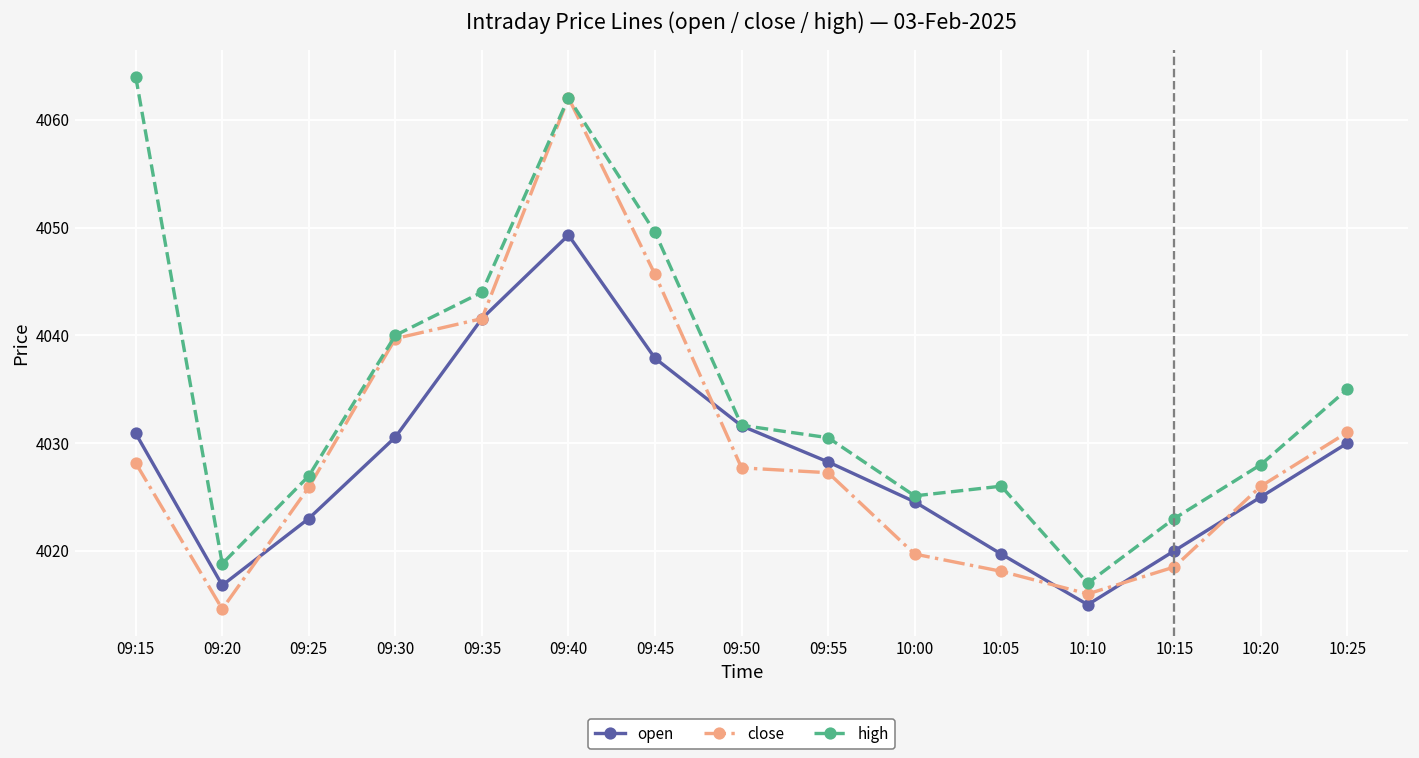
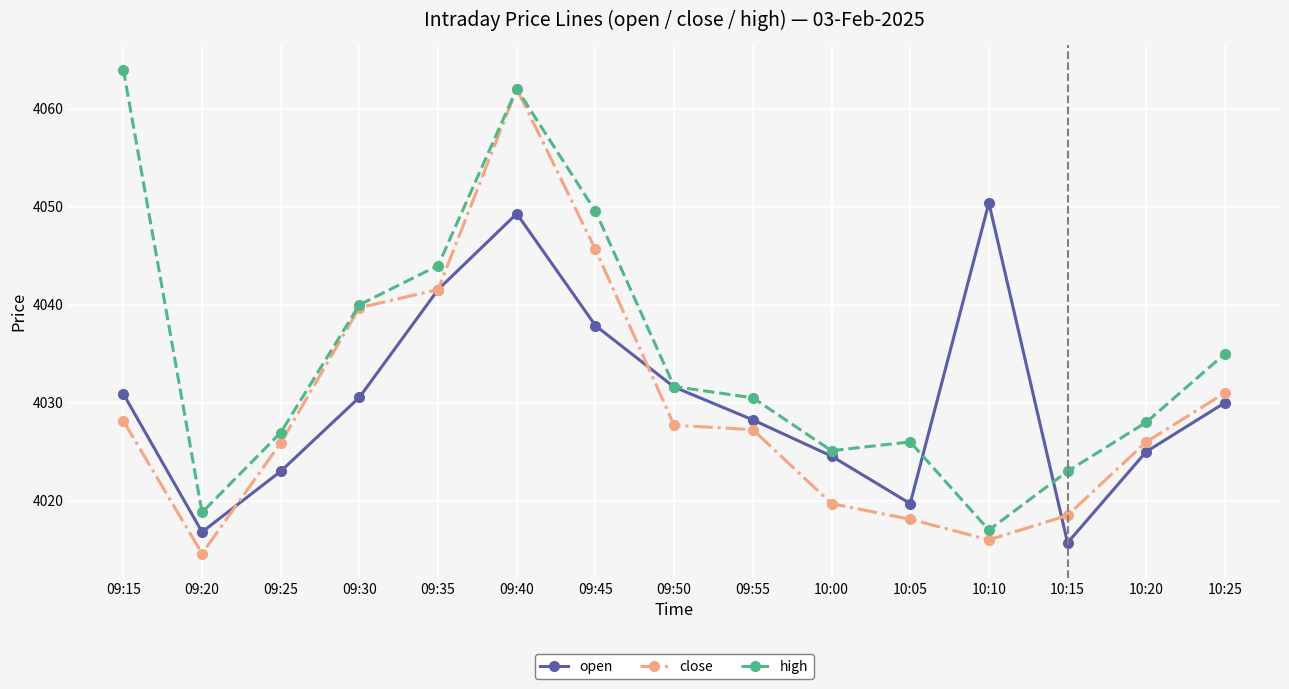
  {
    "open": {
      "09:15": 4031,
      "09:20": 4017,
      "09:25": 4023,
      "09:30": 4031,
      "09:40": 4049,
      "09:45": 4038,
      "09:55": 4028,
      "10:00": 4025,
      "10:05": 4020,
-     "10:10": 4015,
-     "10:15": 4020,
+     "10:10": 4050,
+     "10:15": 4016,
      "10:20": 4025,
      "10:25": 4030
    },
    "close": {
      "09:15": 4028,
      "09:20": 4015,
      "09:25": 4026,
      "09:30": 4040,
      "09:45": 4046,
      "09:50": 4028,
      "09:55": 4027,
      "10:00": 4020,
      "10:05": 4018,
      "10:10": 4016,
      "10:15": 4019,
      "10:20": 4026,
      "10:25": 4031
    },
    "high": {
      "09:15": 4064,
      "09:20": 4019,
      "09:25": 4027,
      "09:30": 4040,
      "09:35": 4044,
      "09:45": 4050,
      "09:55": 4031,
      "10:00": 4025,
      "10:05": 4026,
      "10:10": 4017,
      "10:15": 4023,
      "10:20": 4028,
      "10:25": 4035
    }
  }
